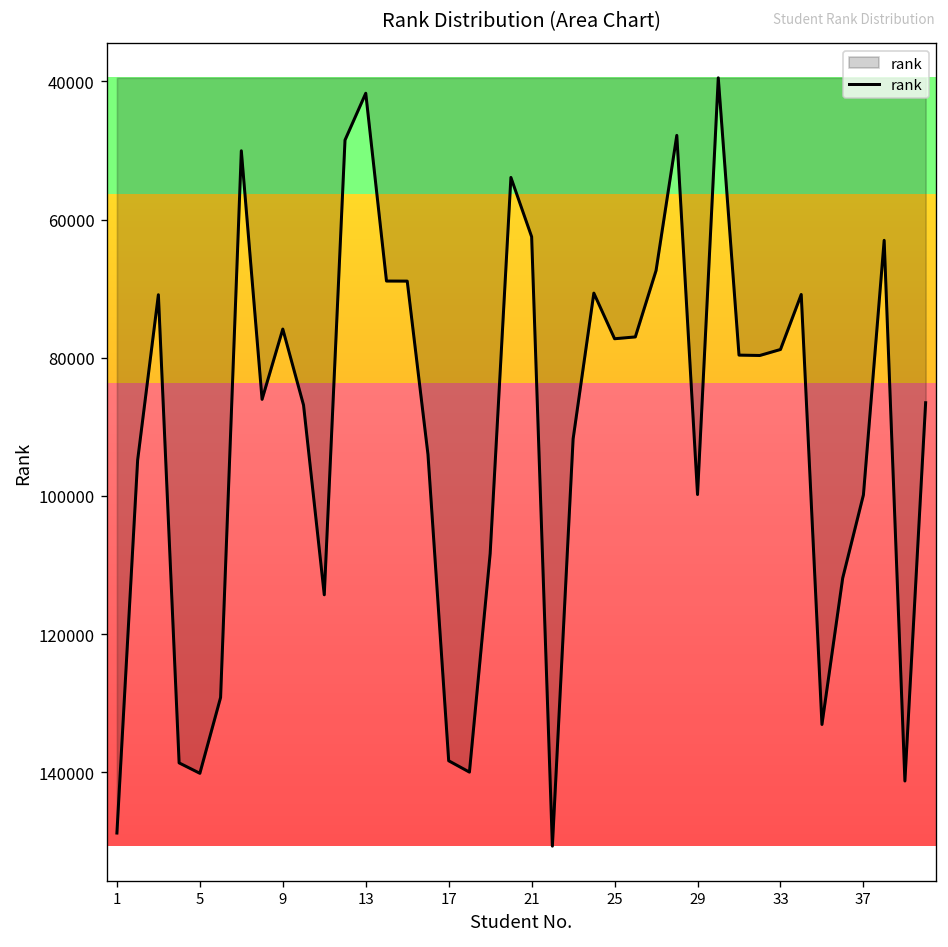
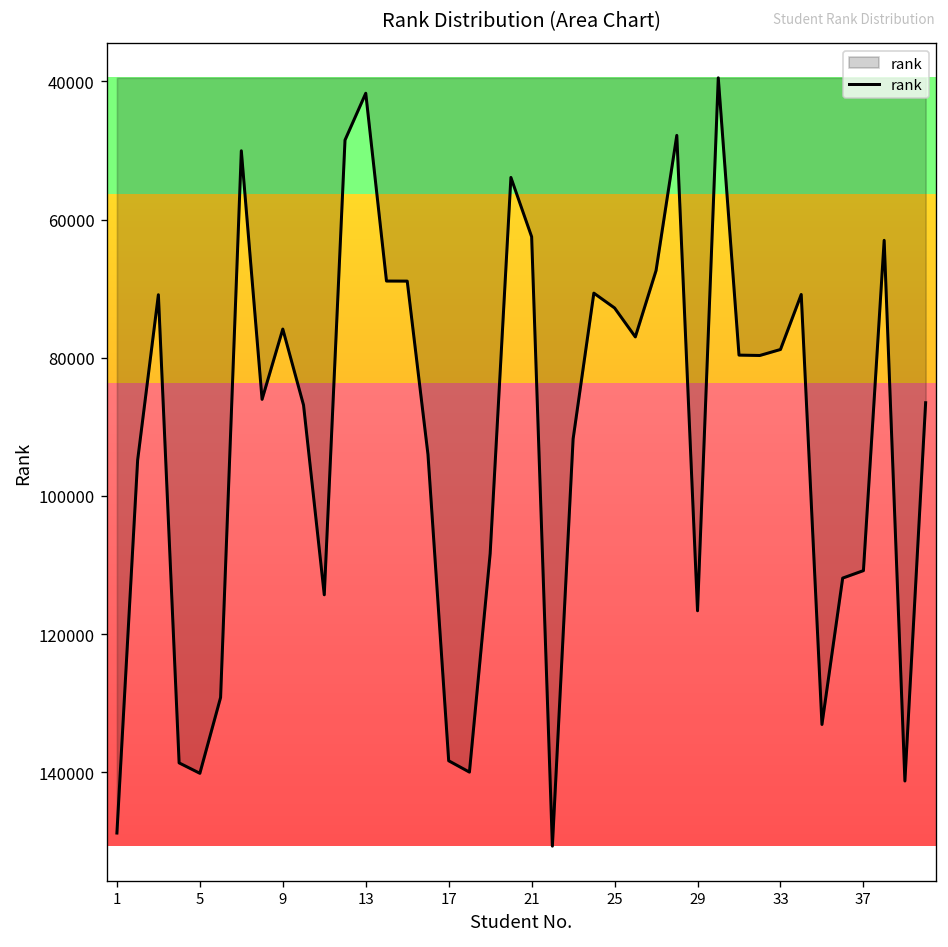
  {
    "1": 149000,
    "5": 140000,
    "9": 76000,
    "13": 42000,
    "17": 138000,
    "21": 62000,
-   "25": 77000,
-   "29": 100000,
+   "25": 73000,
+   "29": 117000,
    "33": 79000,
-   "37": 100000
+   "37": 111000
  }
